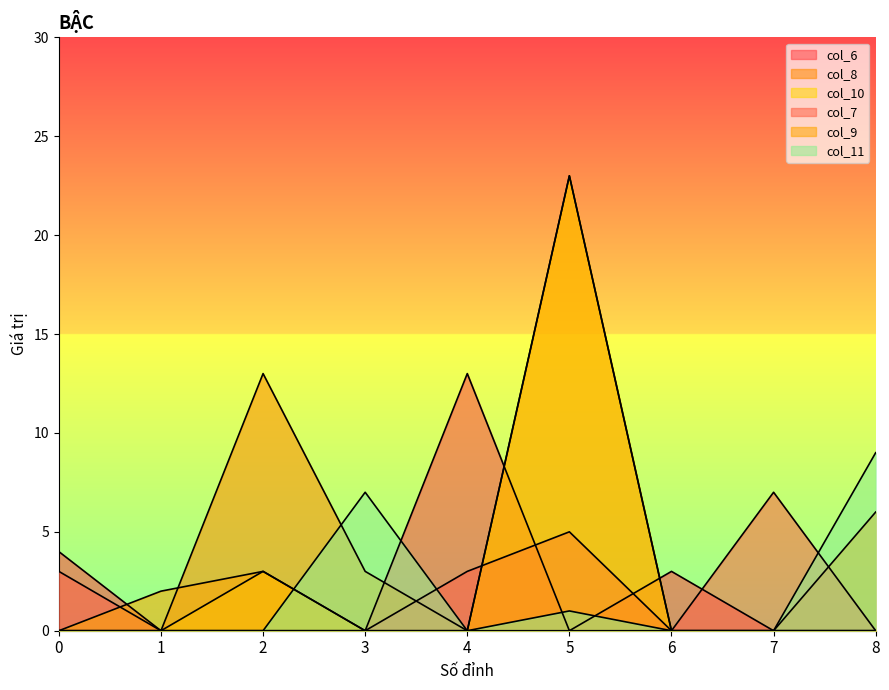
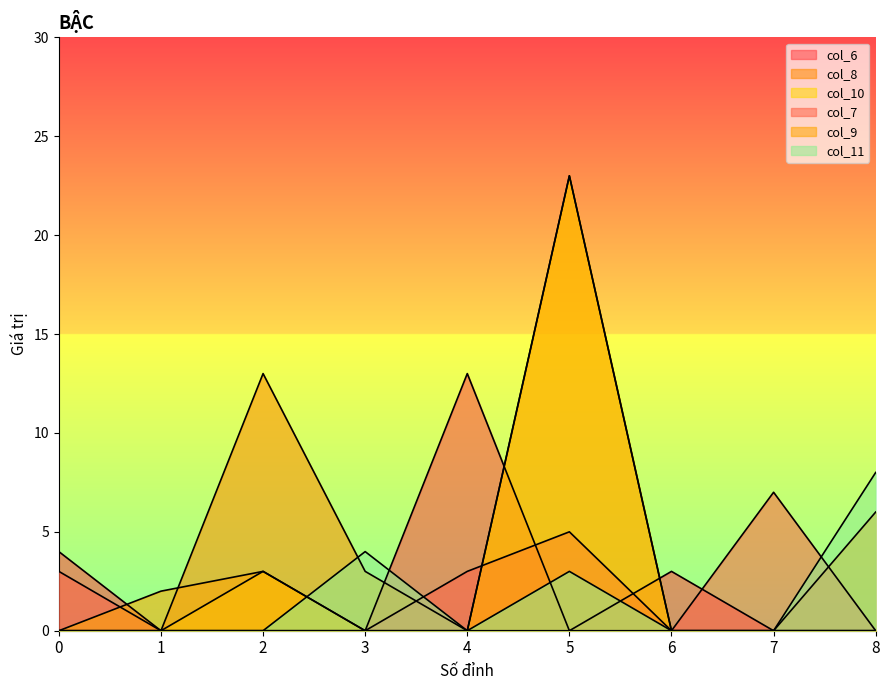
  {
    "col_11": {
-     "3": 7,
-     "5": 1,
-     "8": 9
+     "3": 4,
+     "5": 3,
+     "8": 8
    }
  }
